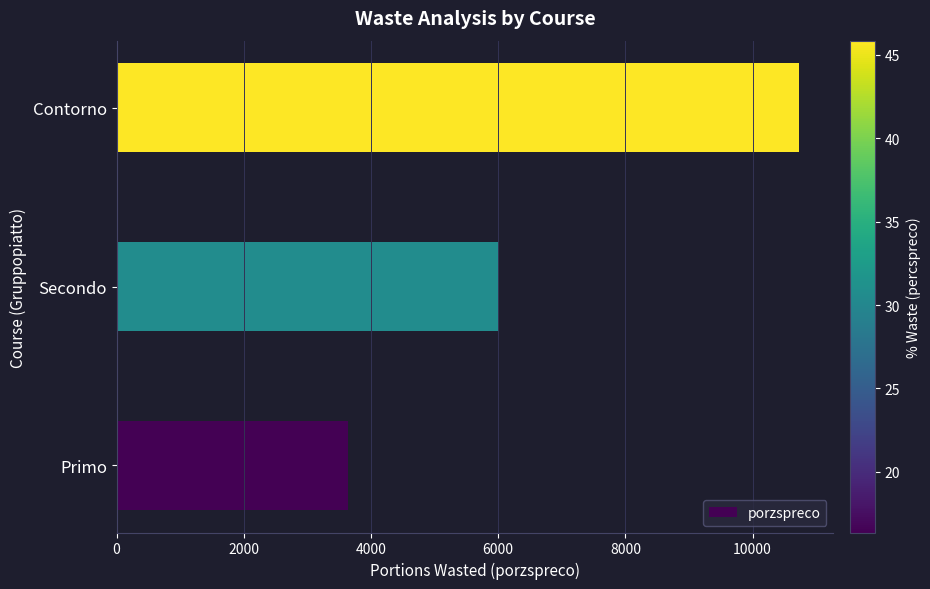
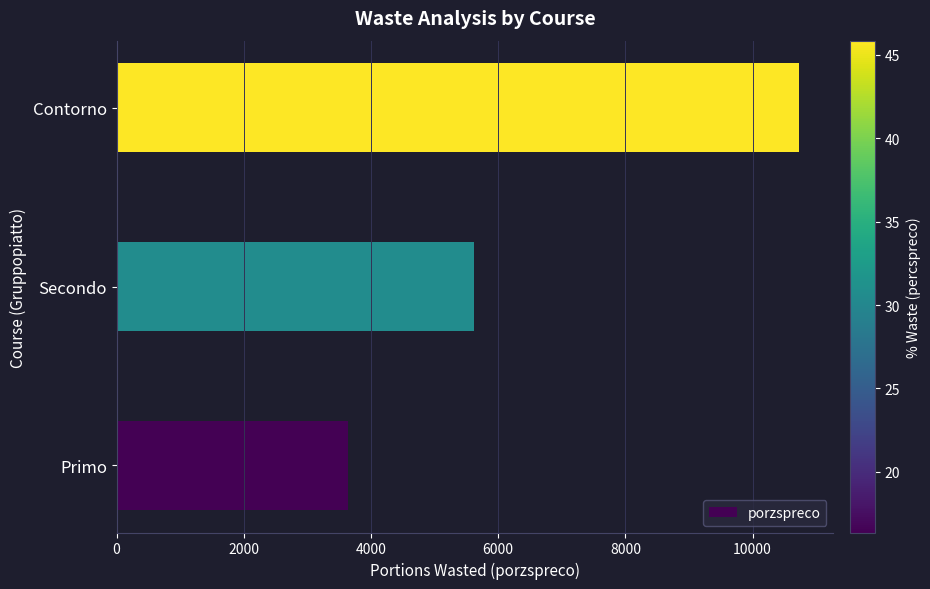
  {
    "Contorno": 10700,
-   "Secondo": 6000,
+   "Secondo": 5600,
    "Primo": 3600
  }
